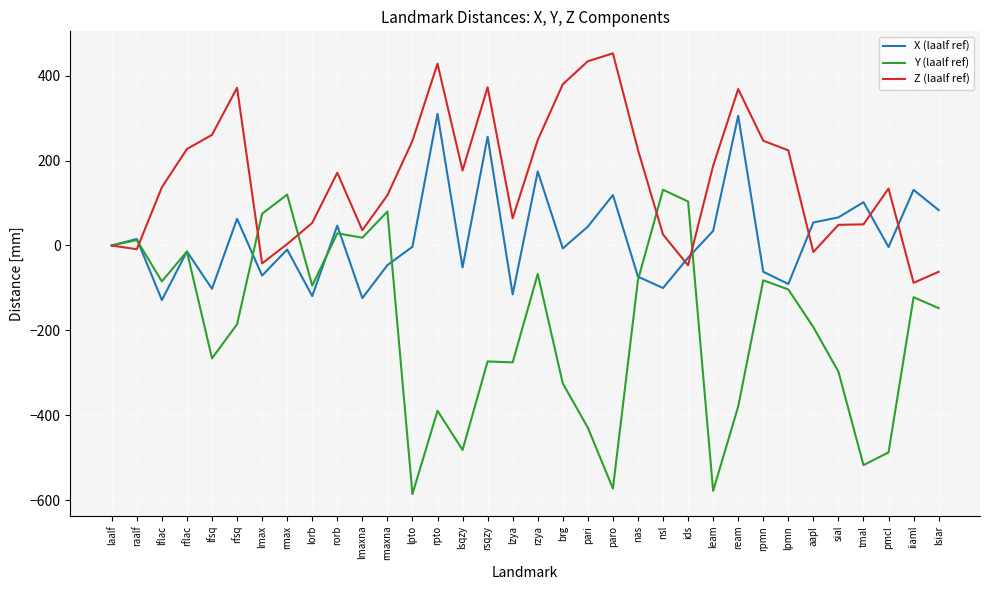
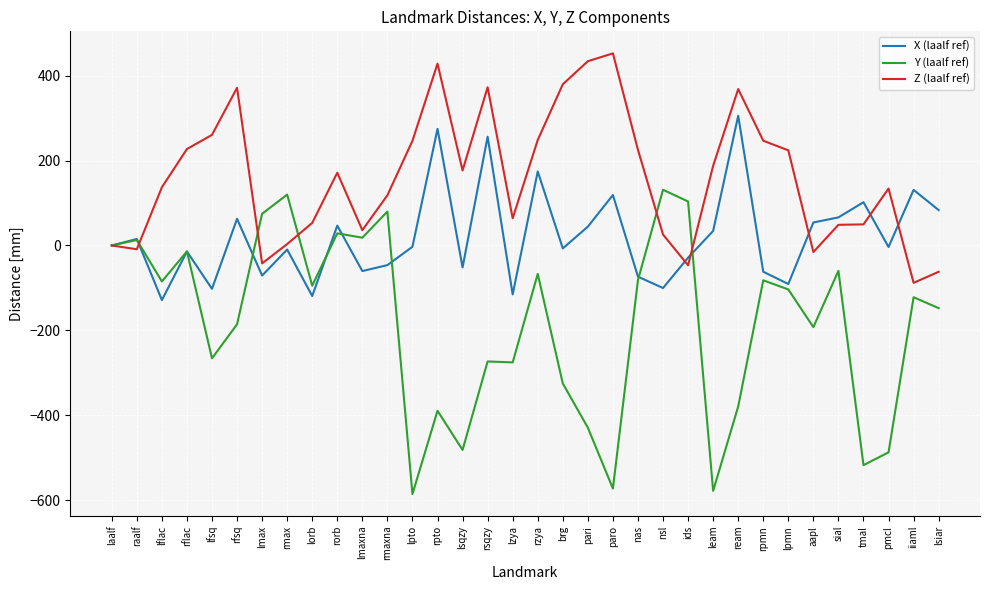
  {
    "X (laalf ref)": {
      "lflac": -130,
      "lfsq": -100,
      "rfsq": 60,
      "lmax": -70,
      "rmax": -10,
      "lorb": -120,
      "rorb": 50,
-     "lmaxna": -120,
+     "lmaxna": -60,
      "rmaxna": -50,
      "lpto": 0,
-     "rpto": 310,
+     "rpto": 270,
      "lsqzy": -50,
      "rsqzy": 260,
      "lzya": -120,
      "rzya": 170,
      "brg": -10,
      "pari": 40,
      "paro": 120,
      "nas": -70,
      "nsl": -100,
      "ids": -30,
      "leam": 30,
      "ream": 310,
      "rpmn": -60,
      "lpmn": -90,
      "aapl": 50,
      "sial": 70,
      "tmal": 100,
      "pmcl": 0,
      "iiaml": 130,
      "lsiar": 80
    },
    "Y (laalf ref)": {
      "lflac": -80,
      "lfsq": -270,
      "rfsq": -190,
      "lmax": 70,
      "rmax": 120,
      "lorb": -90,
      "rorb": 30,
      "lmaxna": 20,
      "rmaxna": 80,
      "lpto": -590,
      "rpto": -390,
      "lsqzy": -480,
      "rsqzy": -270,
      "lzya": -280,
      "rzya": -70,
      "brg": -330,
      "pari": -430,
      "paro": -570,
      "nas": -80,
      "nsl": 130,
      "ids": 100,
      "leam": -580,
      "ream": -380,
      "rpmn": -80,
      "lpmn": -100,
      "aapl": -190,
-     "sial": -300,
+     "sial": -60,
      "tmal": -520,
      "pmcl": -490,
      "iiaml": -120,
      "lsiar": -150
    },
    "Z (laalf ref)": {
      "raalf": -10,
      "lflac": 140,
      "rflac": 230,
      "lfsq": 260,
      "rfsq": 370,
      "lmax": -40,
      "rmax": 0,
      "lorb": 50,
      "rorb": 170,
      "lmaxna": 40,
      "rmaxna": 120,
      "lpto": 250,
      "rpto": 430,
      "lsqzy": 180,
      "rsqzy": 370,
      "lzya": 60,
      "rzya": 250,
      "brg": 380,
      "pari": 430,
      "paro": 450,
      "nas": 230,
      "nsl": 30,
      "ids": -50,
      "leam": 190,
      "ream": 370,
      "rpmn": 250,
      "lpmn": 220,
      "aapl": -20,
      "sial": 50,
      "tmal": 50,
      "pmcl": 130,
      "iiaml": -90,
      "lsiar": -60
    }
  }
